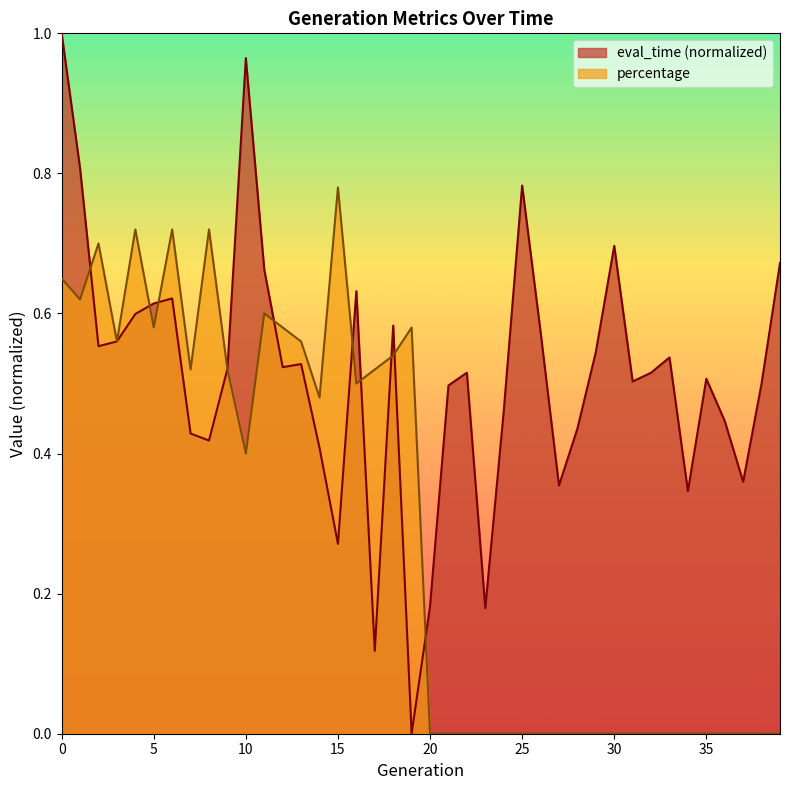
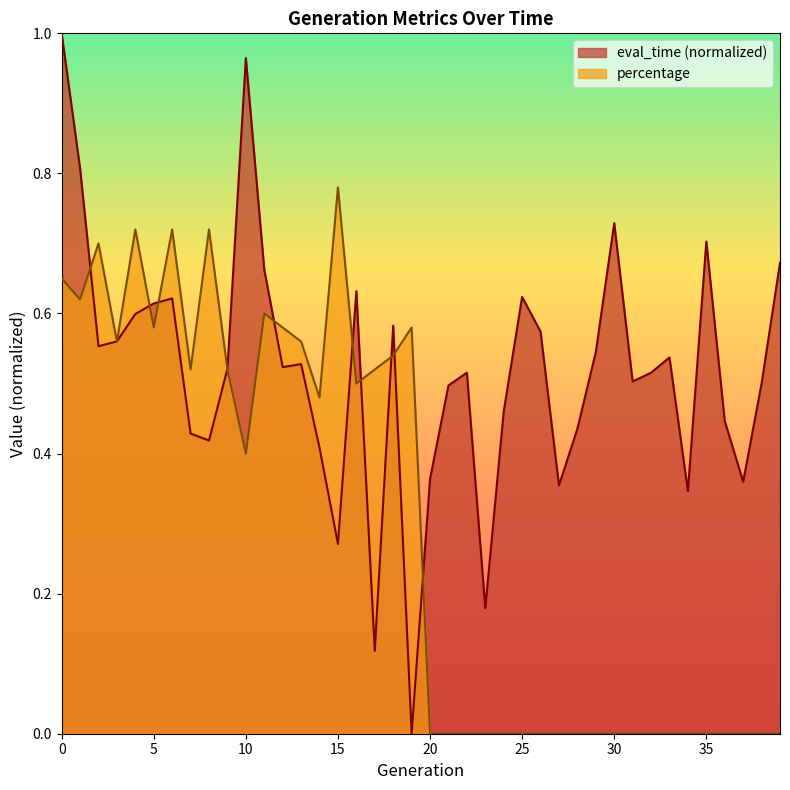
  {
    "eval_time (normalized)": {
      "0": 1.00,
      "5": 0.61,
      "10": 0.96,
      "15": 0.27,
-     "20": 0.18,
-     "25": 0.78,
-     "30": 0.70,
-     "35": 0.51
+     "20": 0.36,
+     "25": 0.62,
+     "30": 0.73,
+     "35": 0.70
    },
    "percentage": {
      "0": 0.65,
      "5": 0.58,
      "10": 0.40,
      "15": 0.78,
      "20": 0.00,
      "25": 0.00,
      "30": 0.00,
      "35": 0.00
    }
  }
